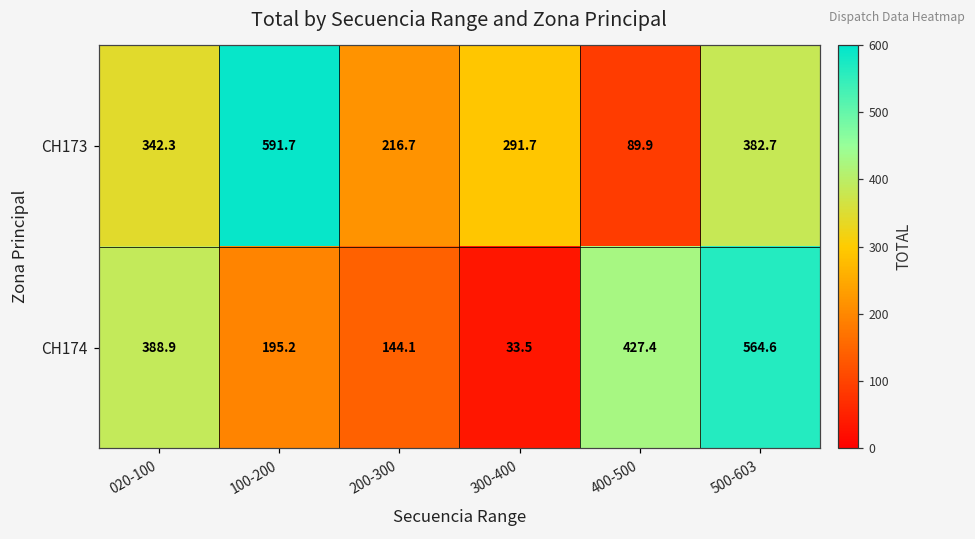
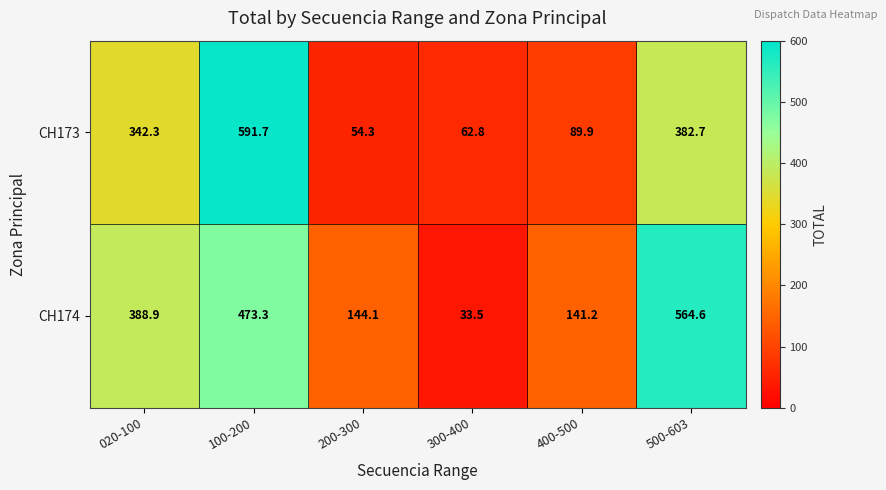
  {
    "CH173": {
      "020-100": 342.3,
      "100-200": 591.7,
-     "200-300": 216.7,
-     "300-400": 291.7,
+     "200-300": 54.3,
+     "300-400": 62.8,
      "400-500": 89.9,
      "500-603": 382.7
    },
    "CH174": {
      "020-100": 388.9,
-     "100-200": 195.2,
+     "100-200": 473.3,
      "200-300": 144.1,
      "300-400": 33.5,
-     "400-500": 427.4,
+     "400-500": 141.2,
      "500-603": 564.6
    }
  }
